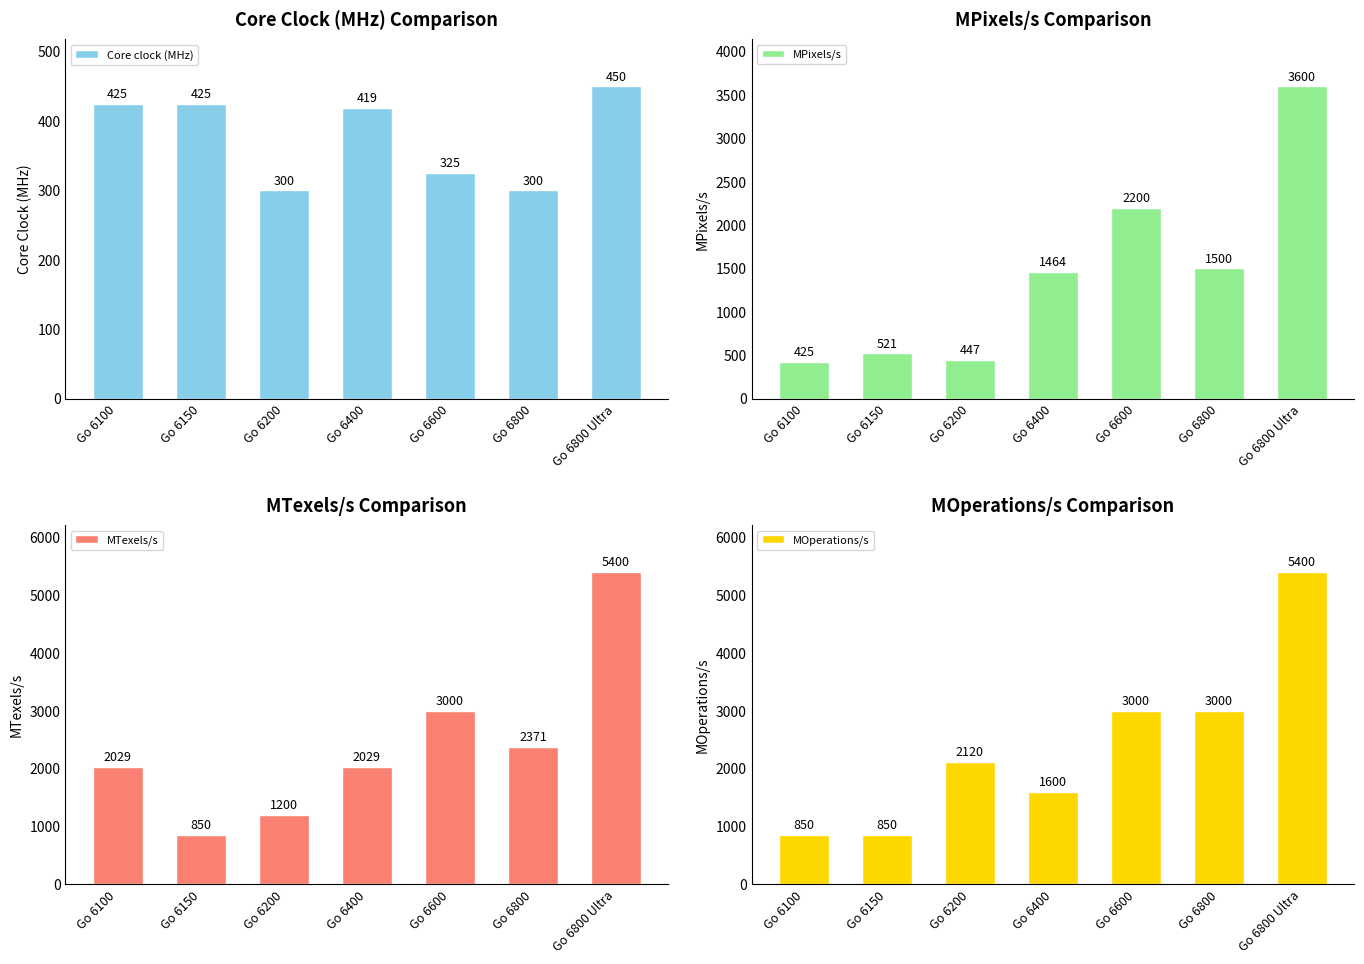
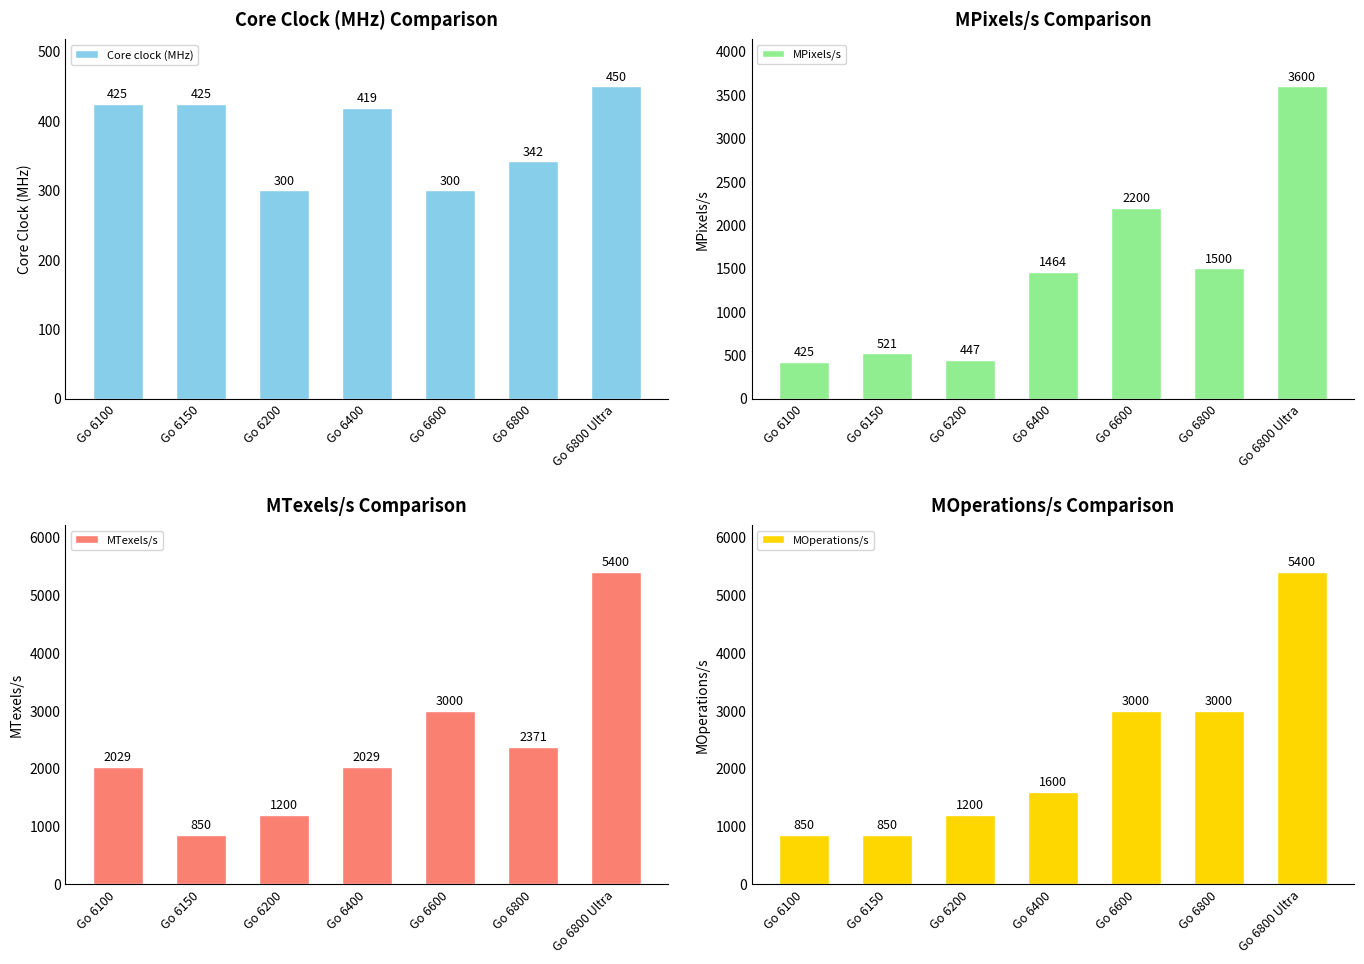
  {
    "Core Clock (MHz) Comparison": {
      "Go 6100": 425,
      "Go 6150": 425,
      "Go 6200": 300,
      "Go 6400": 419,
-     "Go 6600": 325,
-     "Go 6800": 300,
+     "Go 6600": 300,
+     "Go 6800": 342,
      "Go 6800 Ultra": 450
    },
    "MPixels/s Comparison": {
      "Go 6100": 425,
      "Go 6150": 521,
      "Go 6200": 447,
      "Go 6400": 1464,
      "Go 6600": 2200,
      "Go 6800": 1500,
      "Go 6800 Ultra": 3600
    },
    "MTexels/s Comparison": {
      "Go 6100": 2029,
      "Go 6150": 850,
      "Go 6200": 1200,
      "Go 6400": 2029,
      "Go 6600": 3000,
      "Go 6800": 2371,
      "Go 6800 Ultra": 5400
    },
    "MOperations/s Comparison": {
      "Go 6100": 850,
      "Go 6150": 850,
-     "Go 6200": 2120,
+     "Go 6200": 1200,
      "Go 6400": 1600,
      "Go 6600": 3000,
      "Go 6800": 3000,
      "Go 6800 Ultra": 5400
    }
  }
